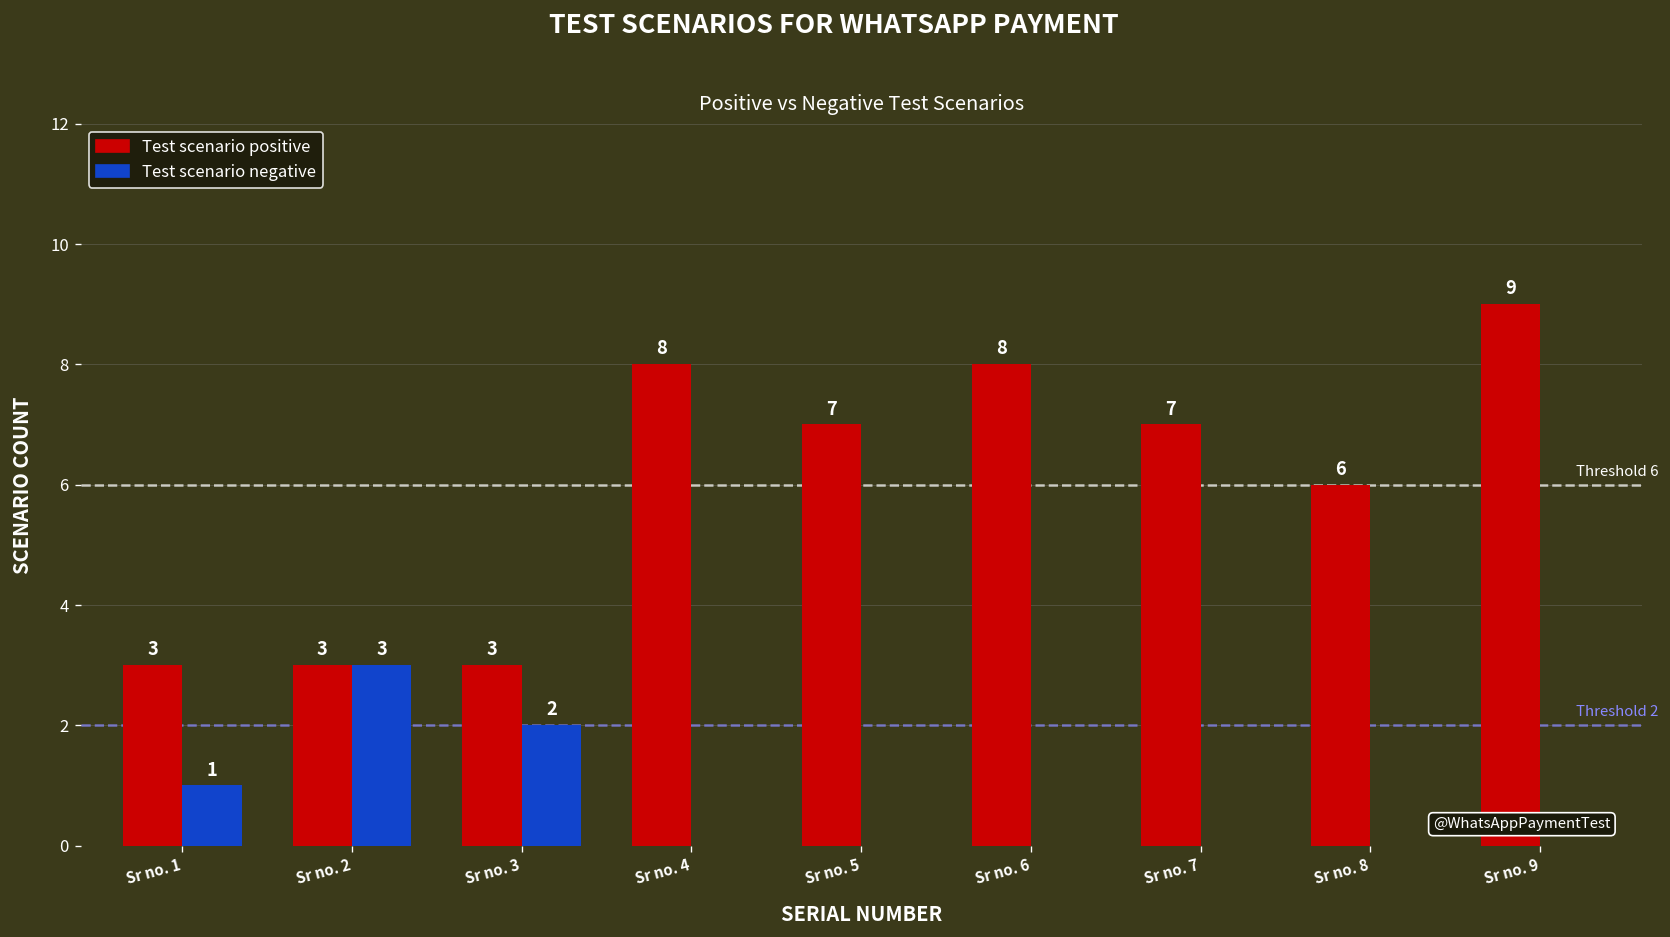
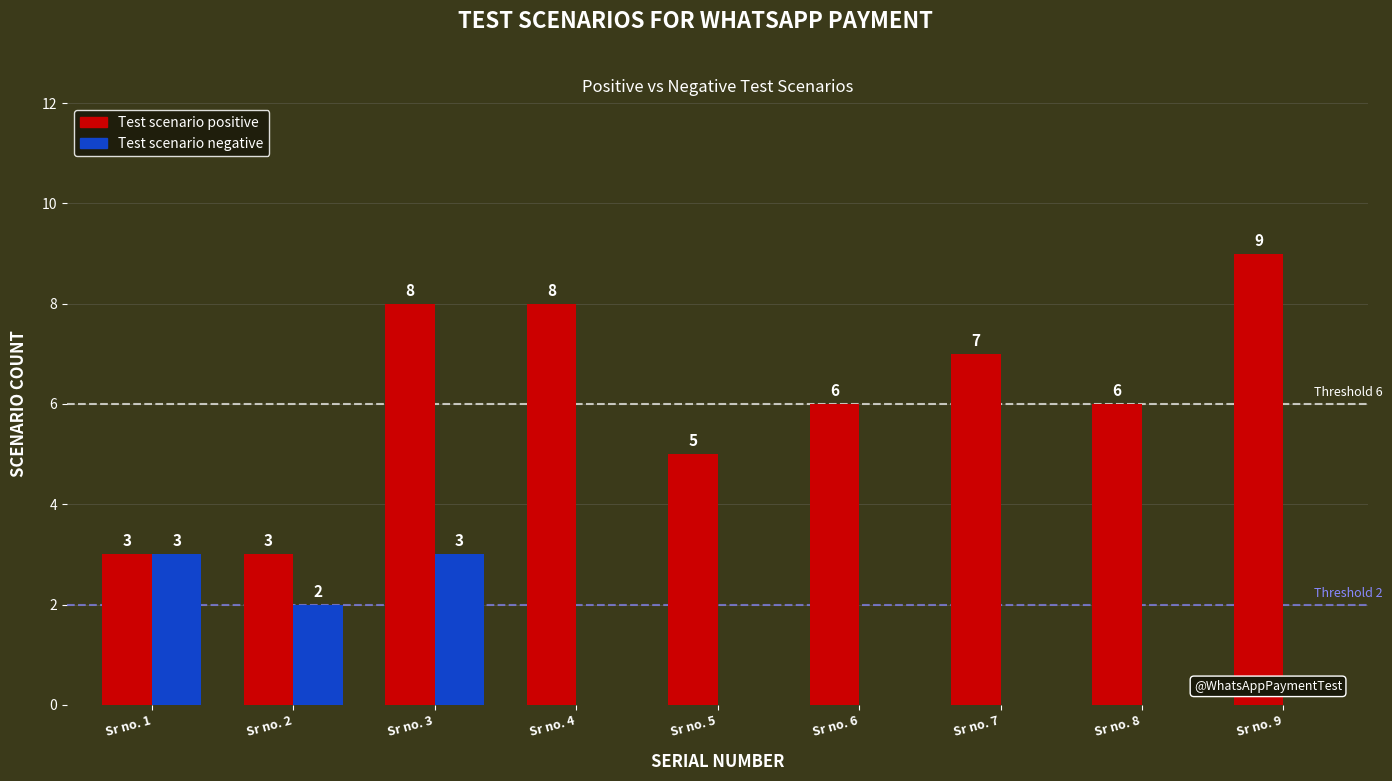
  {
    "Test scenario positive": {
      "Sr no. 1": 3,
      "Sr no. 2": 3,
-     "Sr no. 3": 3,
+     "Sr no. 3": 8,
      "Sr no. 4": 8,
-     "Sr no. 5": 7,
-     "Sr no. 6": 8,
+     "Sr no. 5": 5,
+     "Sr no. 6": 6,
      "Sr no. 7": 7,
      "Sr no. 8": 6,
      "Sr no. 9": 9
    },
    "Test scenario negative": {
-     "Sr no. 1": 1,
-     "Sr no. 2": 3,
-     "Sr no. 3": 2
+     "Sr no. 1": 3,
+     "Sr no. 2": 2,
+     "Sr no. 3": 3
    }
  }
